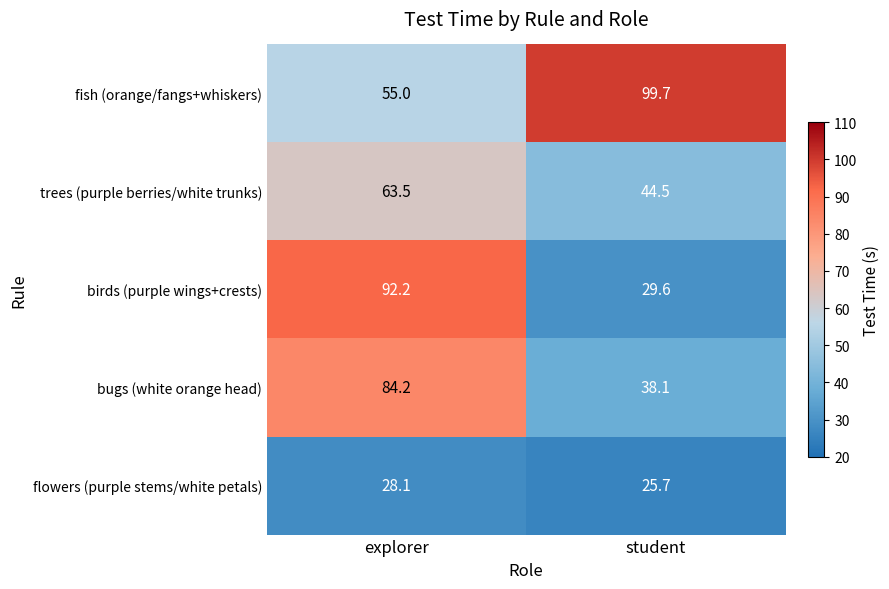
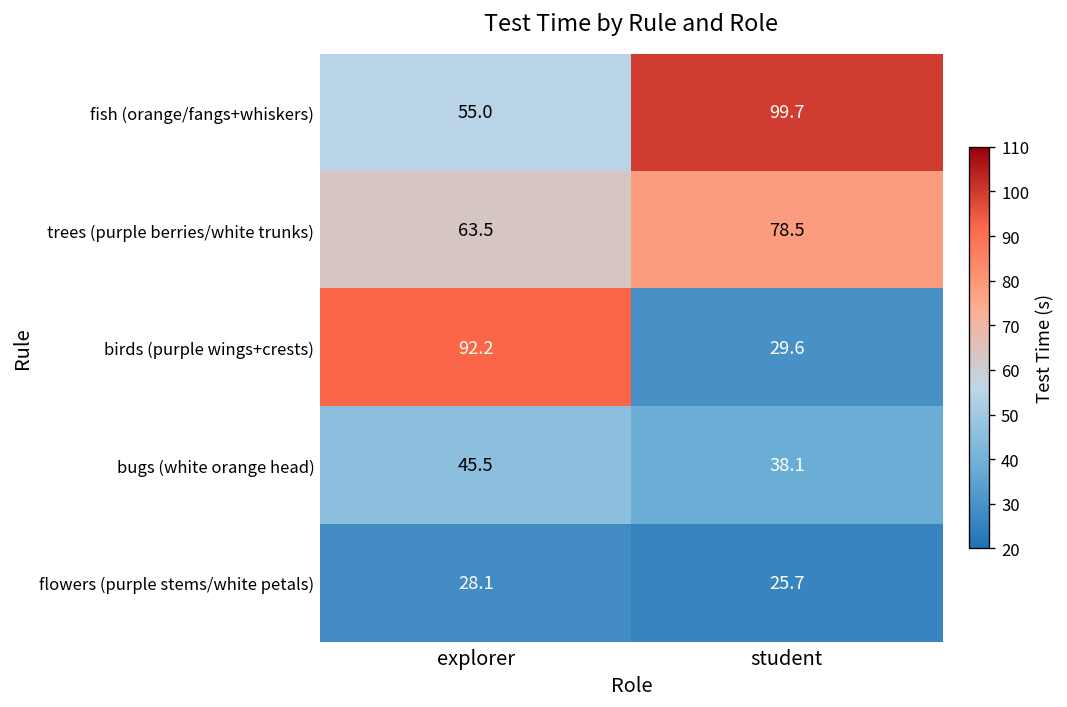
  {
    "fish (orange/fangs+whiskers)": {
      "explorer": 55.0,
      "student": 99.7
    },
    "trees (purple berries/white trunks)": {
      "explorer": 63.5,
-     "student": 44.5
+     "student": 78.5
    },
    "birds (purple wings+crests)": {
      "explorer": 92.2,
      "student": 29.6
    },
    "bugs (white orange head)": {
-     "explorer": 84.2,
+     "explorer": 45.5,
      "student": 38.1
    },
    "flowers (purple stems/white petals)": {
      "explorer": 28.1,
      "student": 25.7
    }
  }
